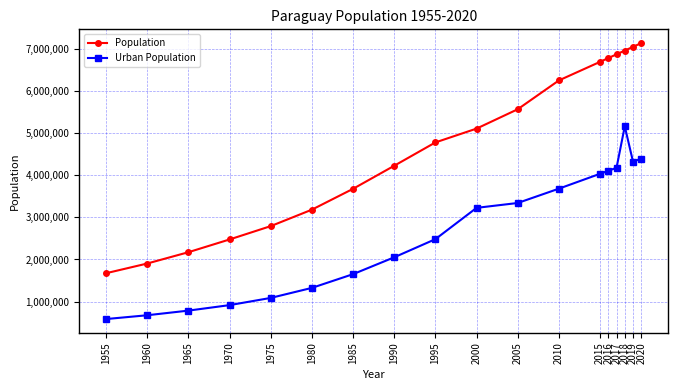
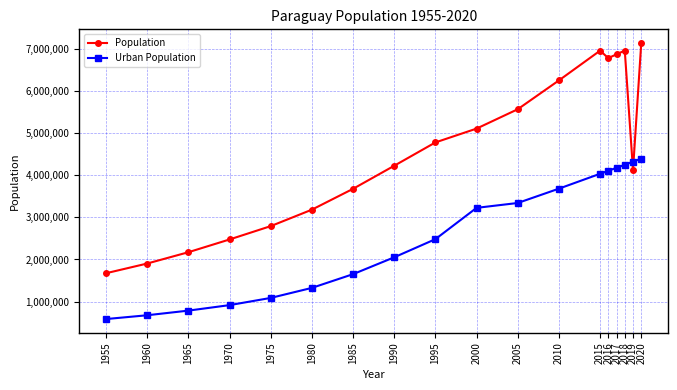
  {
    "Population": {
      "1955": "1,700,000",
      "1960": "1,900,000",
      "1965": "2,200,000",
      "1970": "2,500,000",
      "1975": "2,800,000",
      "1980": "3,200,000",
      "1985": "3,700,000",
      "1990": "4,200,000",
      "1995": "4,800,000",
      "2000": "5,100,000",
      "2005": "5,600,000",
      "2010": "6,200,000",
-     "2015": "6,700,000",
+     "2015": "7,000,000",
      "2016": "6,800,000",
      "2017": "6,900,000",
      "2018": "7,000,000",
-     "2019": "7,000,000",
+     "2019": "4,100,000",
      "2020": "7,100,000"
    },
    "Urban Population": {
      "1955": "600,000",
      "1960": "700,000",
      "1965": "800,000",
      "1970": "900,000",
      "1975": "1,100,000",
      "1980": "1,300,000",
      "1985": "1,700,000",
      "1990": "2,100,000",
      "1995": "2,500,000",
      "2000": "3,200,000",
      "2005": "3,300,000",
      "2010": "3,700,000",
      "2015": "4,000,000",
      "2016": "4,100,000",
      "2017": "4,200,000",
-     "2018": "5,200,000",
+     "2018": "4,200,000",
      "2019": "4,300,000",
      "2020": "4,400,000"
    }
  }
